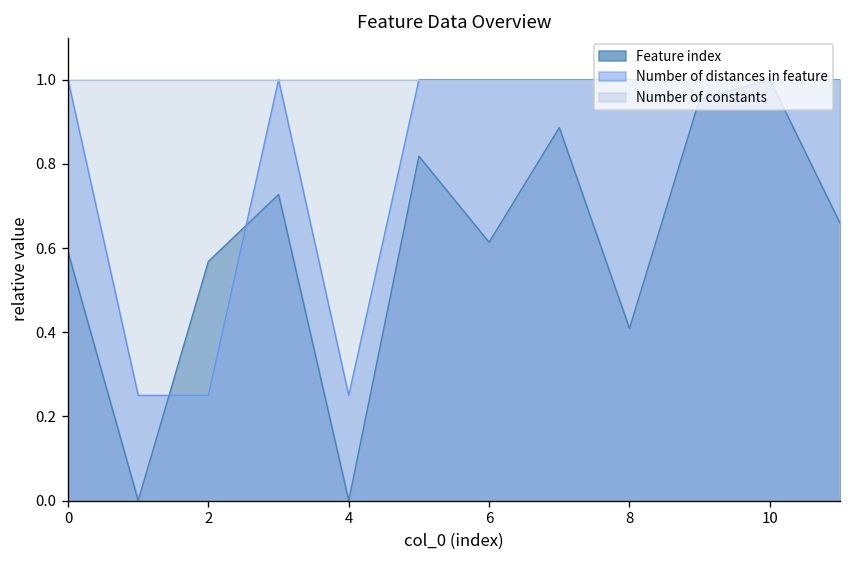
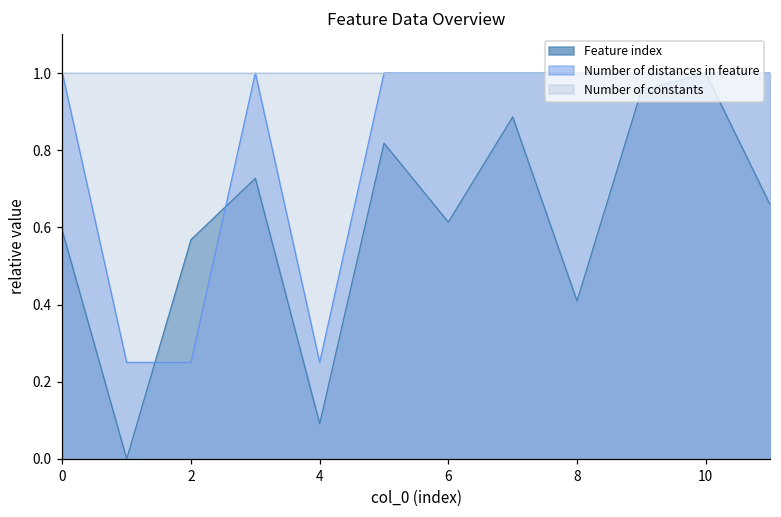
  {
    "Feature index": {
      "0": 0.59,
      "2": 0.57,
-     "4": 0.00,
+     "4": 0.09,
      "6": 0.61,
      "8": 0.41
    },
    "Number of distances in feature": {
      "2": 0.25,
      "4": 0.25
    },
    "Number of constants": {
      "2": 1.00,
      "4": 1.00
    }
  }
